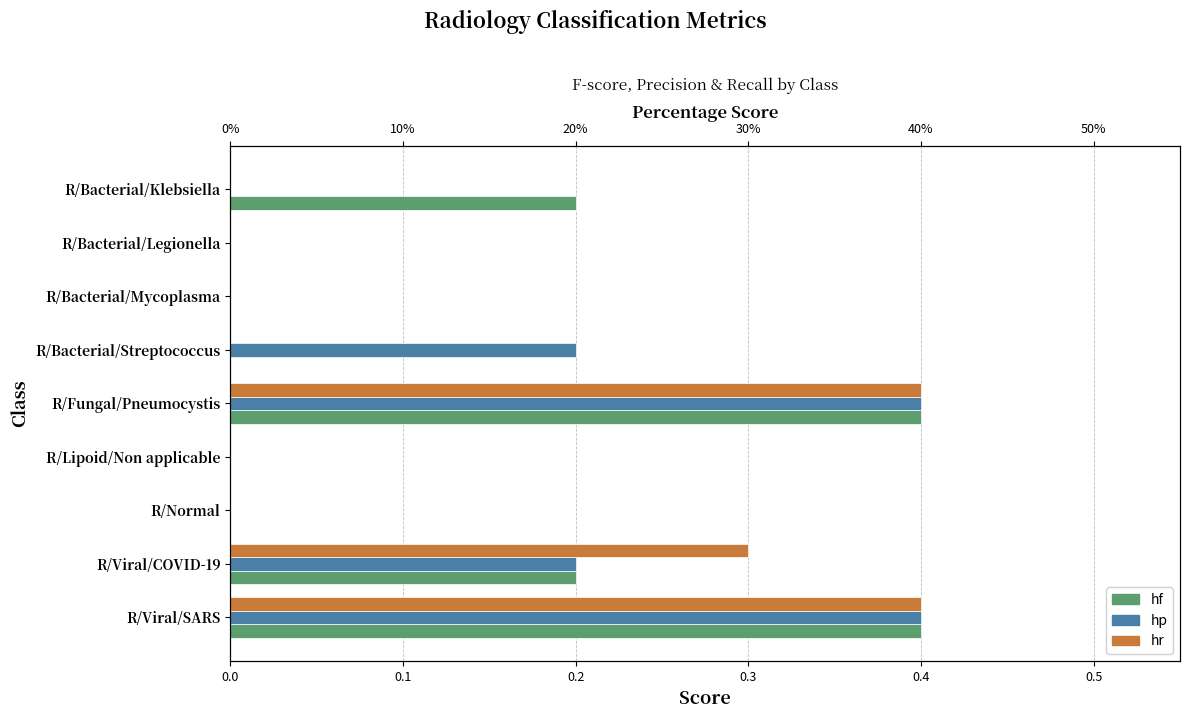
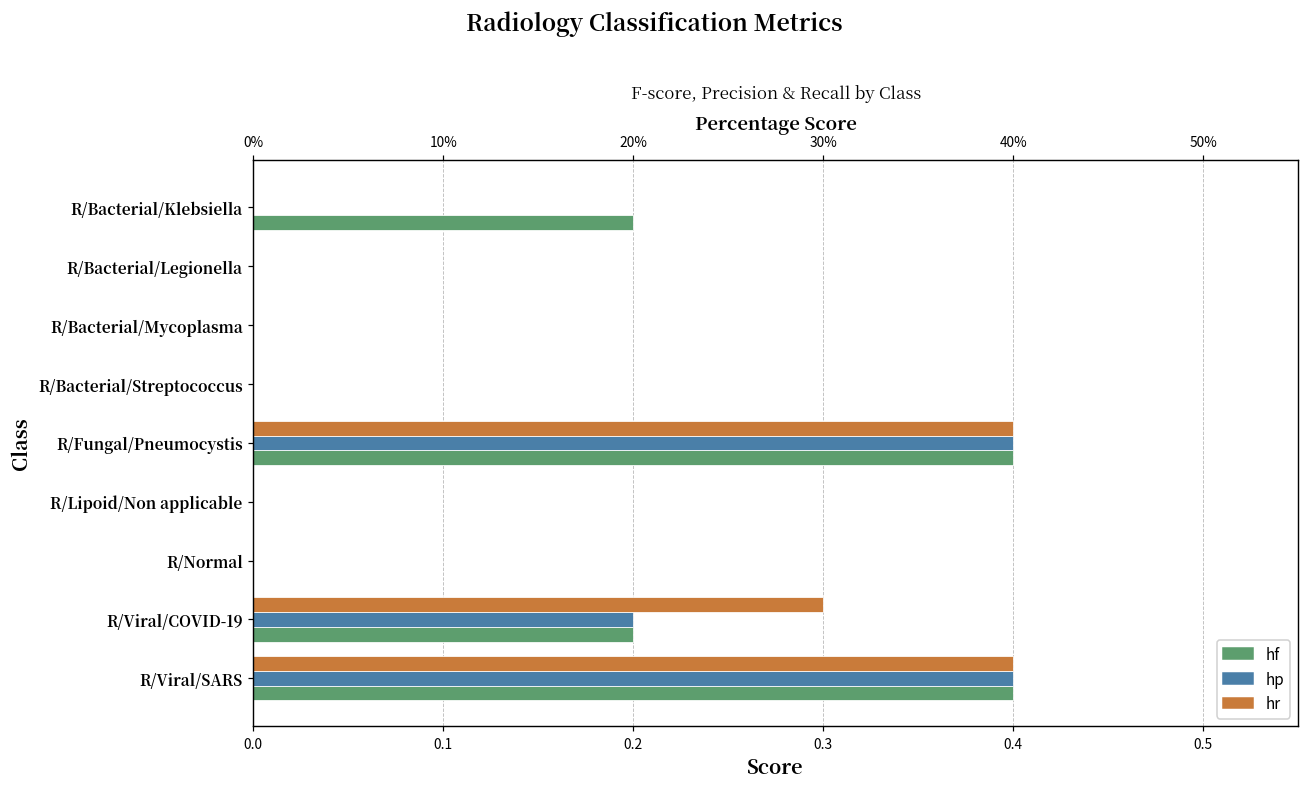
  {
    "hf": {
      "R/Bacterial/Klebsiella": 0.2,
      "R/Bacterial/Legionella": 0.0,
      "R/Bacterial/Mycoplasma": 0.0,
      "R/Bacterial/Streptococcus": 0.0,
      "R/Fungal/Pneumocystis": 0.4,
      "R/Lipoid/Non applicable": 0.0,
      "R/Normal": 0.0,
      "R/Viral/COVID-19": 0.2,
      "R/Viral/SARS": 0.4
    },
    "hp": {
      "R/Bacterial/Klebsiella": 0.0,
      "R/Bacterial/Legionella": 0.0,
      "R/Bacterial/Mycoplasma": 0.0,
-     "R/Bacterial/Streptococcus": 0.2,
+     "R/Bacterial/Streptococcus": 0.0,
      "R/Fungal/Pneumocystis": 0.4,
      "R/Lipoid/Non applicable": 0.0,
      "R/Normal": 0.0,
      "R/Viral/COVID-19": 0.2,
      "R/Viral/SARS": 0.4
    },
    "hr": {
      "R/Bacterial/Klebsiella": 0.0,
      "R/Bacterial/Legionella": 0.0,
      "R/Bacterial/Mycoplasma": 0.0,
      "R/Bacterial/Streptococcus": 0.0,
      "R/Fungal/Pneumocystis": 0.4,
      "R/Lipoid/Non applicable": 0.0,
      "R/Normal": 0.0,
      "R/Viral/COVID-19": 0.3,
      "R/Viral/SARS": 0.4
    }
  }
